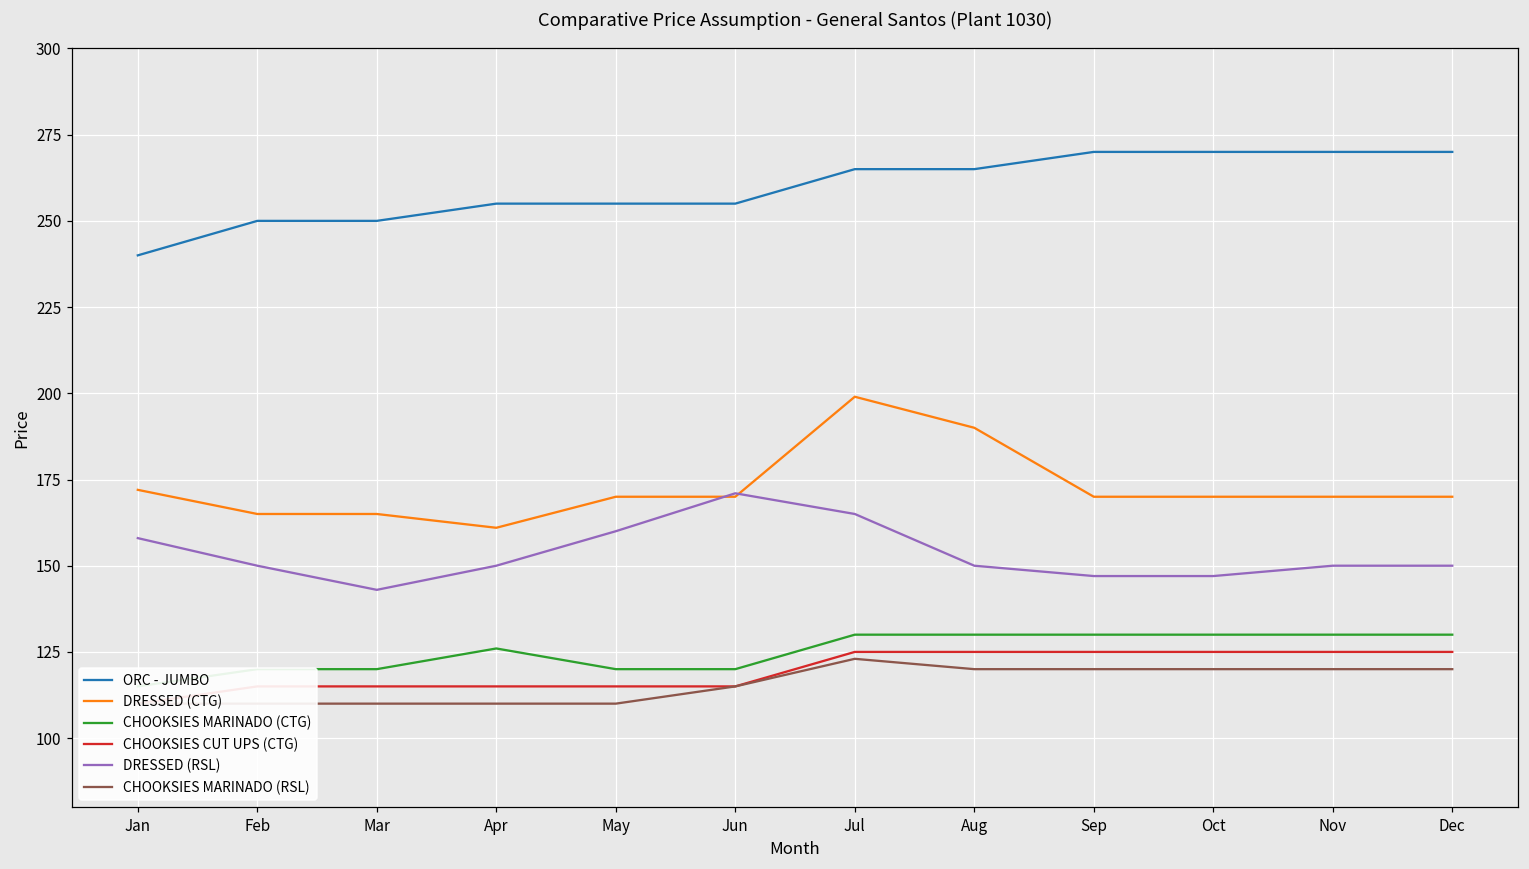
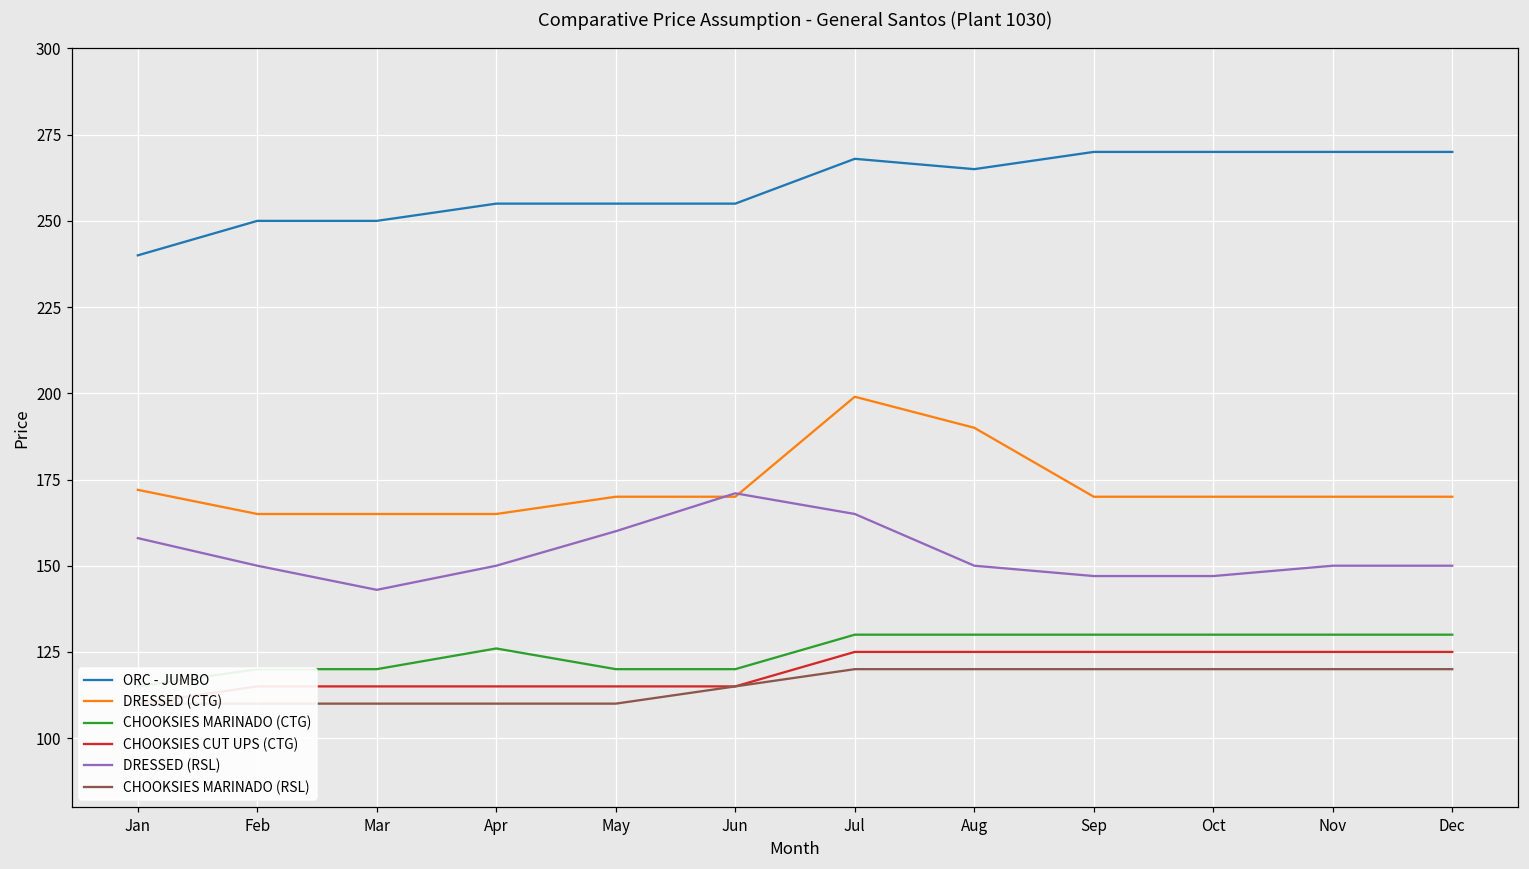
  {
    "ORC - JUMBO": {
      "Jan": 240,
      "Feb": 250,
      "Mar": 250,
      "Apr": 255,
      "May": 255,
      "Jun": 255,
-     "Jul": 265,
+     "Jul": 268,
      "Aug": 265,
      "Sep": 270,
      "Oct": 270,
      "Nov": 270,
      "Dec": 270
    },
    "DRESSED (CTG)": {
      "Jan": 172,
      "Feb": 165,
      "Mar": 165,
-     "Apr": 161,
+     "Apr": 165,
      "May": 170,
      "Jun": 170,
      "Jul": 199,
      "Aug": 190,
      "Sep": 170,
      "Oct": 170,
      "Nov": 170,
      "Dec": 170
    },
    "CHOOKSIES MARINADO (CTG)": {
      "Mar": 120,
      "Apr": 126,
      "May": 120,
      "Jun": 120,
      "Jul": 130,
      "Aug": 130,
      "Sep": 130,
      "Oct": 130,
      "Nov": 130,
      "Dec": 130
    },
    "CHOOKSIES CUT UPS (CTG)": {
      "Mar": 115,
      "Apr": 115,
      "May": 115,
      "Jul": 125,
      "Aug": 125,
      "Sep": 125,
      "Oct": 125,
      "Nov": 125,
      "Dec": 125
    },
    "DRESSED (RSL)": {
      "Jan": 158,
      "Feb": 150,
      "Mar": 143,
      "Apr": 150,
      "May": 160,
      "Jun": 171,
      "Jul": 165,
      "Aug": 150,
      "Sep": 147,
      "Oct": 147,
      "Nov": 150,
      "Dec": 150
    },
    "CHOOKSIES MARINADO (RSL)": {
      "Mar": 110,
      "Apr": 110,
      "May": 110,
-     "Jul": 123,
+     "Jul": 120,
      "Aug": 120,
      "Sep": 120,
      "Oct": 120,
      "Nov": 120,
      "Dec": 120
    }
  }
